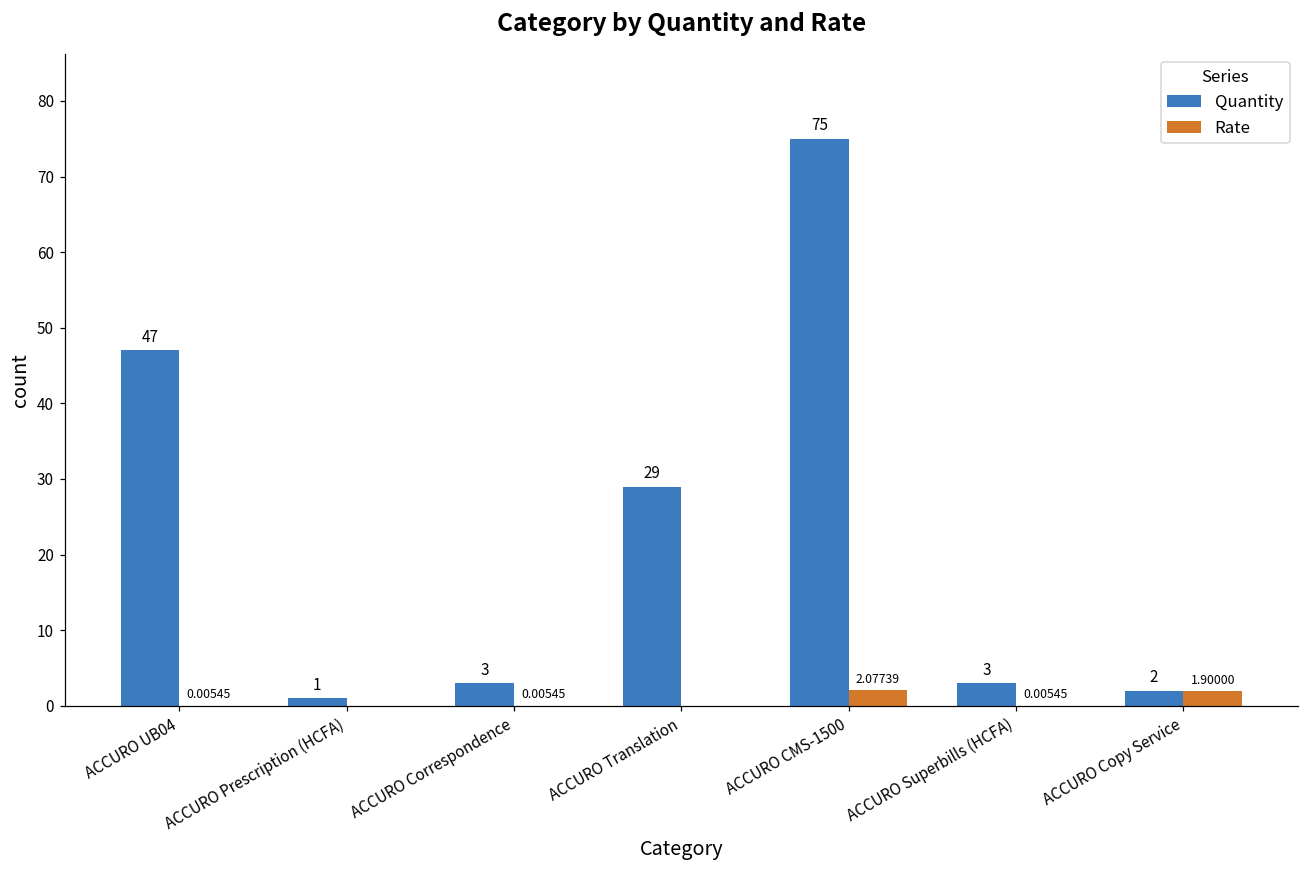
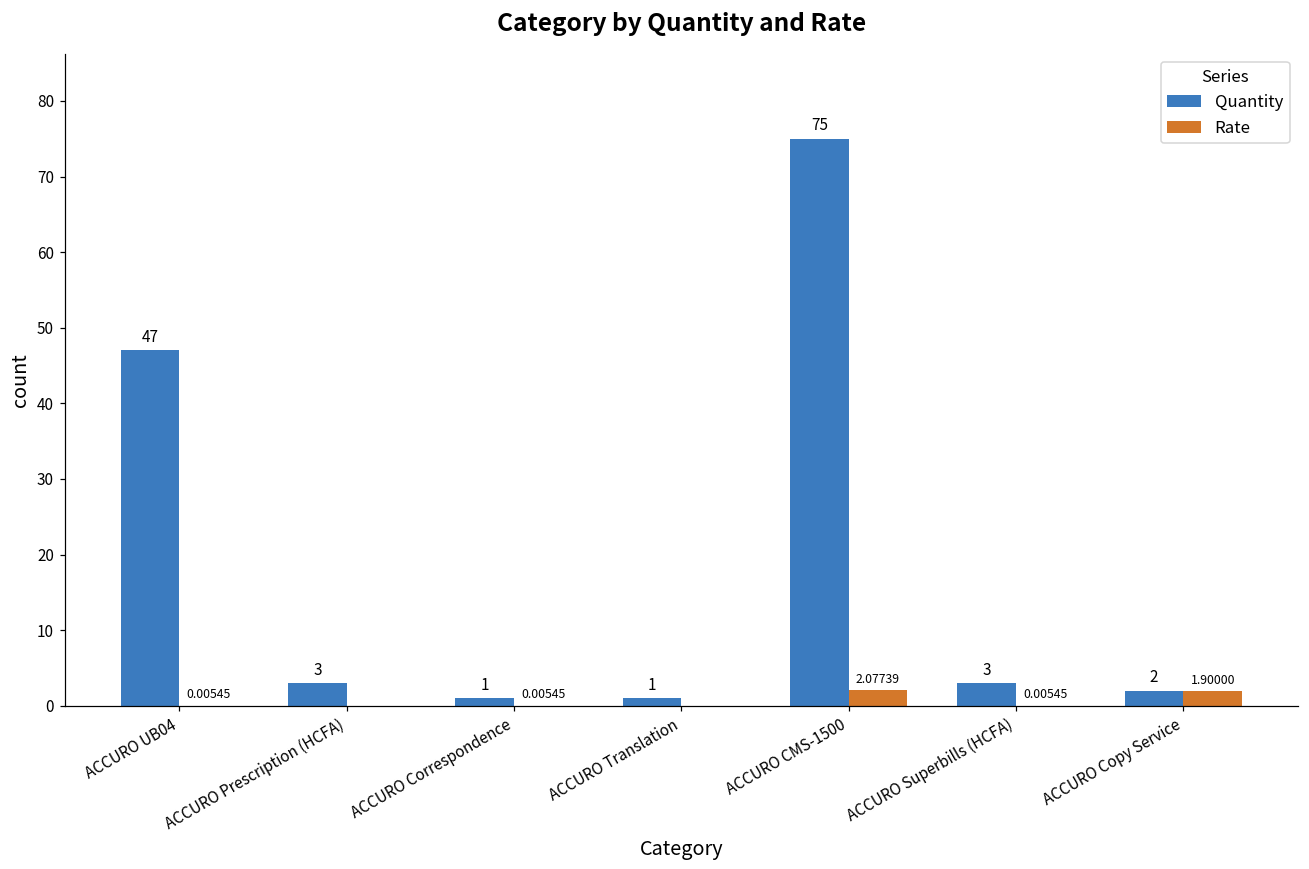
  {
    "Quantity": {
      "ACCURO UB04": 47,
-     "ACCURO Prescription (HCFA)": 1,
-     "ACCURO Correspondence": 3,
-     "ACCURO Translation": 29,
+     "ACCURO Prescription (HCFA)": 3,
+     "ACCURO Correspondence": 1,
+     "ACCURO Translation": 1,
      "ACCURO CMS-1500": 75,
      "ACCURO Superbills (HCFA)": 3,
      "ACCURO Copy Service": 2
    },
    "Rate": {
      "ACCURO UB04": 0.00545,
      "ACCURO Correspondence": 0.00545,
      "ACCURO CMS-1500": 2.07739,
      "ACCURO Superbills (HCFA)": 0.00545,
      "ACCURO Copy Service": 1.90000
    }
  }
